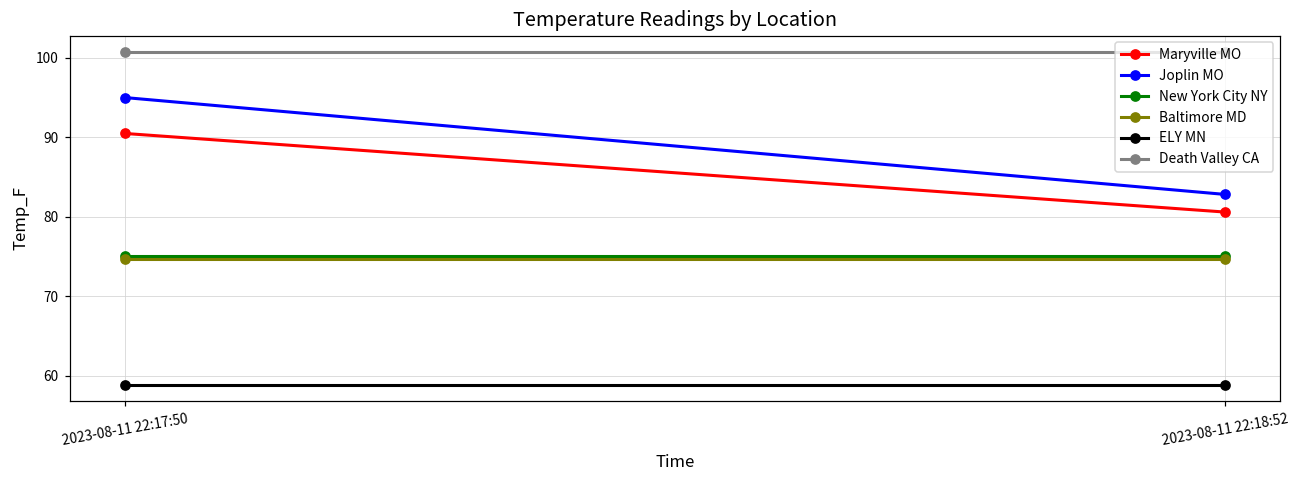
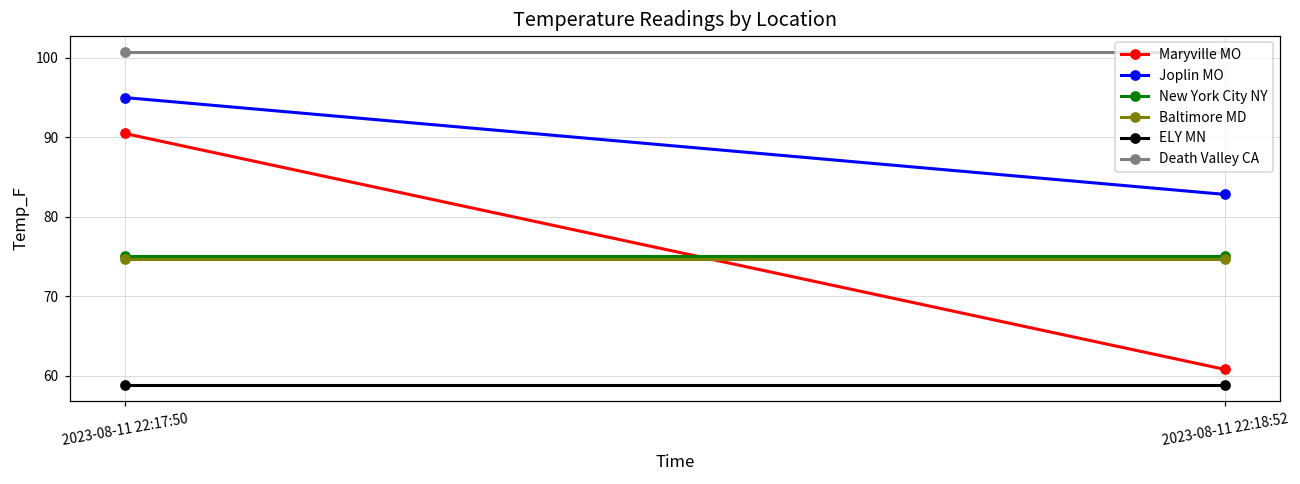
  {
    "Maryville MO": {
      "2023-08-11 22:17:50": 90,
-     "2023-08-11 22:18:52": 81
+     "2023-08-11 22:18:52": 61
    },
    "Joplin MO": {
      "2023-08-11 22:17:50": 95,
      "2023-08-11 22:18:52": 83
    },
    "New York City NY": {
      "2023-08-11 22:17:50": 75,
      "2023-08-11 22:18:52": 75
    },
    "Baltimore MD": {
      "2023-08-11 22:17:50": 75,
      "2023-08-11 22:18:52": 75
    },
    "ELY MN": {
      "2023-08-11 22:17:50": 59,
      "2023-08-11 22:18:52": 59
    },
    "Death Valley CA": {
      "2023-08-11 22:17:50": 101
    }
  }
